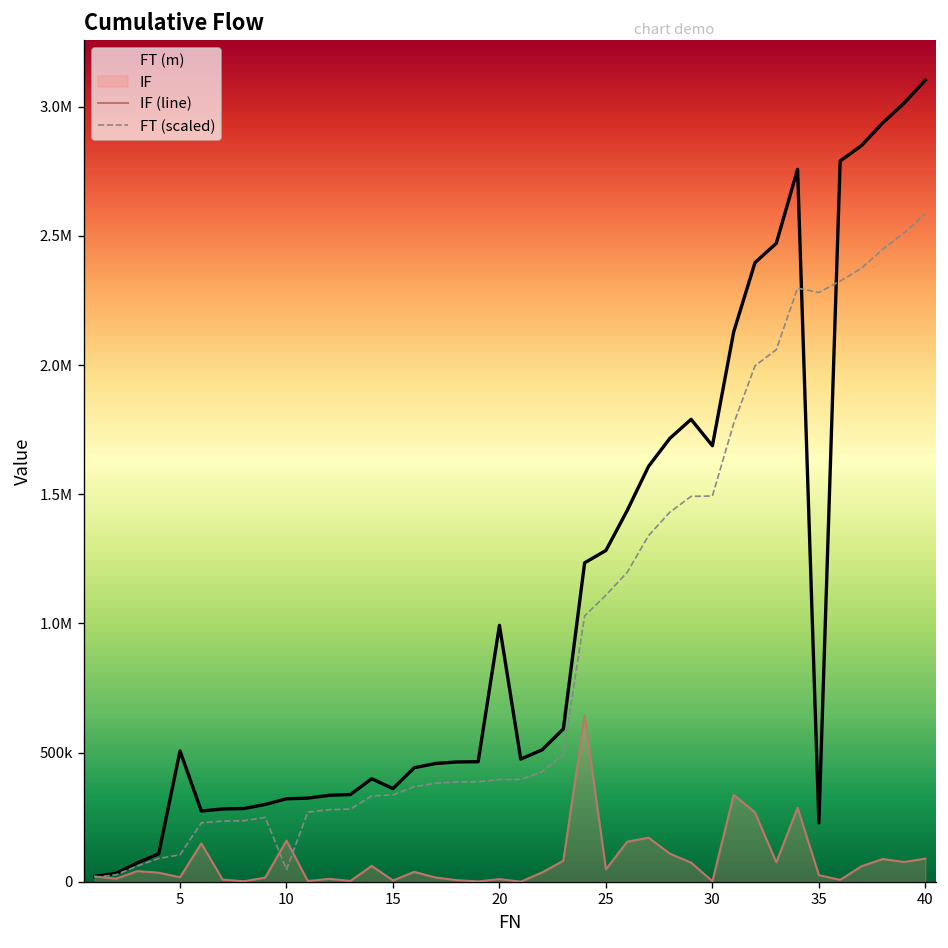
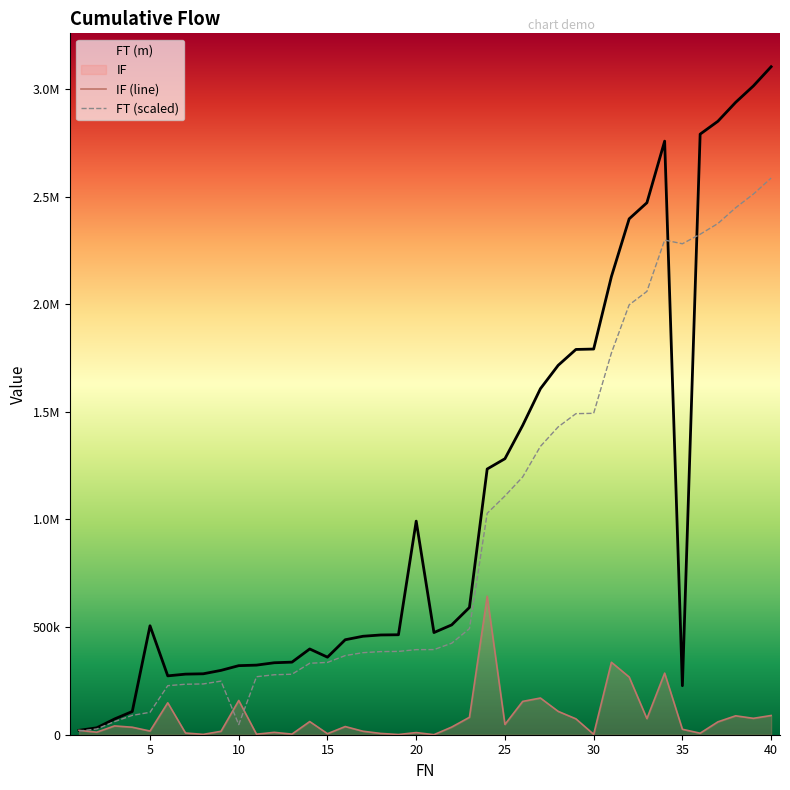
  {
    "FT (m)": {
      "5": 510000,
      "10": 320000,
      "15": 360000,
      "20": 990000,
      "25": 1280000,
-     "30": 1690000,
+     "30": 1790000,
      "35": 230000,
      "40": 3100000
    },
    "IF": {
      "5": 20000,
      "10": 160000,
      "15": 0,
      "20": 10000,
      "25": 50000,
      "30": 0,
      "35": 30000,
      "40": 90000
    },
    "FT (scaled)": {
      "5": 100000,
      "10": 50000,
      "15": 340000,
      "20": 400000,
      "25": 1110000,
      "30": 1490000,
      "35": 2280000,
      "40": 2590000
    }
  }
